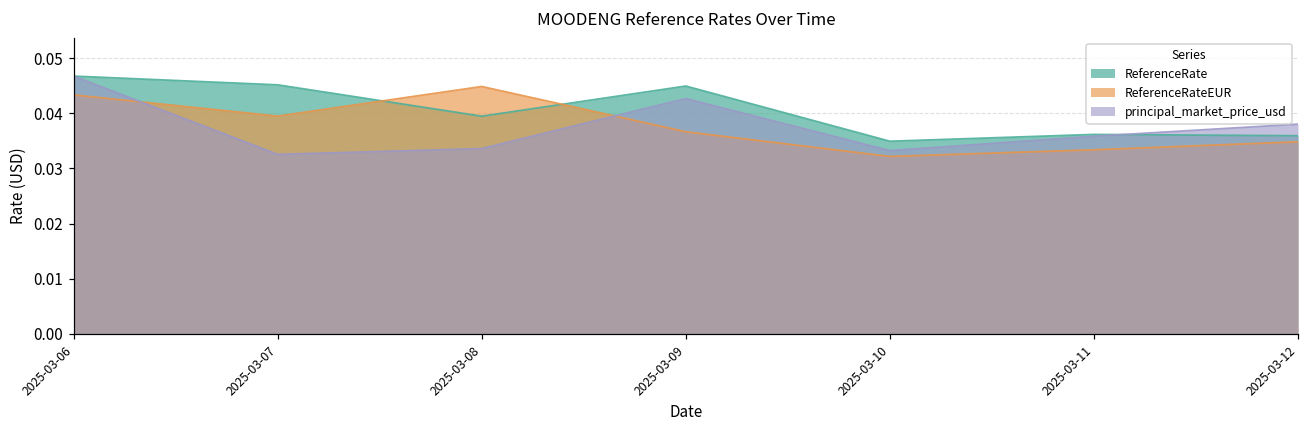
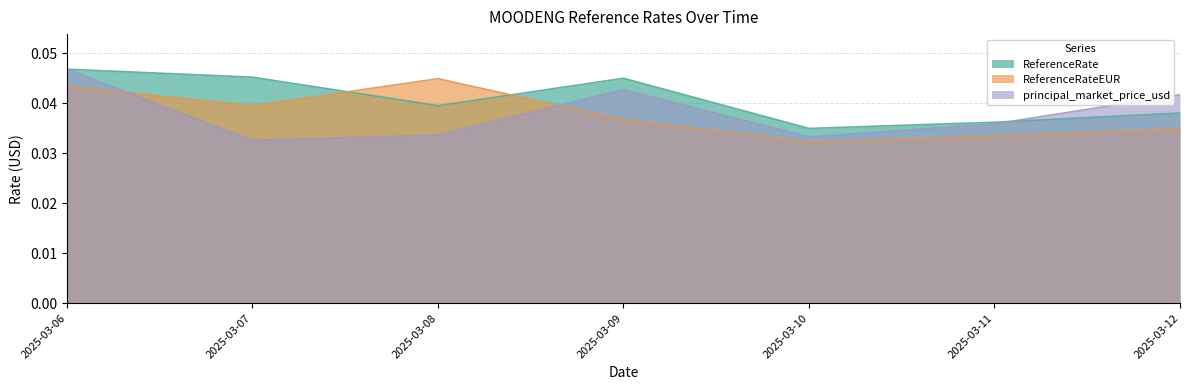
  {
    "ReferenceRate": {
      "2025-03-07": 0.045,
      "2025-03-08": 0.039,
      "2025-03-09": 0.045,
      "2025-03-10": 0.035,
-     "2025-03-12": 0.036
+     "2025-03-12": 0.038
    },
    "ReferenceRateEUR": {
      "2025-03-06": 0.043,
      "2025-03-07": 0.040,
      "2025-03-08": 0.045,
      "2025-03-09": 0.037,
      "2025-03-10": 0.032,
      "2025-03-11": 0.033,
      "2025-03-12": 0.035
    },
    "principal_market_price_usd": {
      "2025-03-07": 0.033,
      "2025-03-08": 0.034,
      "2025-03-09": 0.043,
      "2025-03-10": 0.033,
-     "2025-03-12": 0.038
+     "2025-03-12": 0.042
    }
  }
